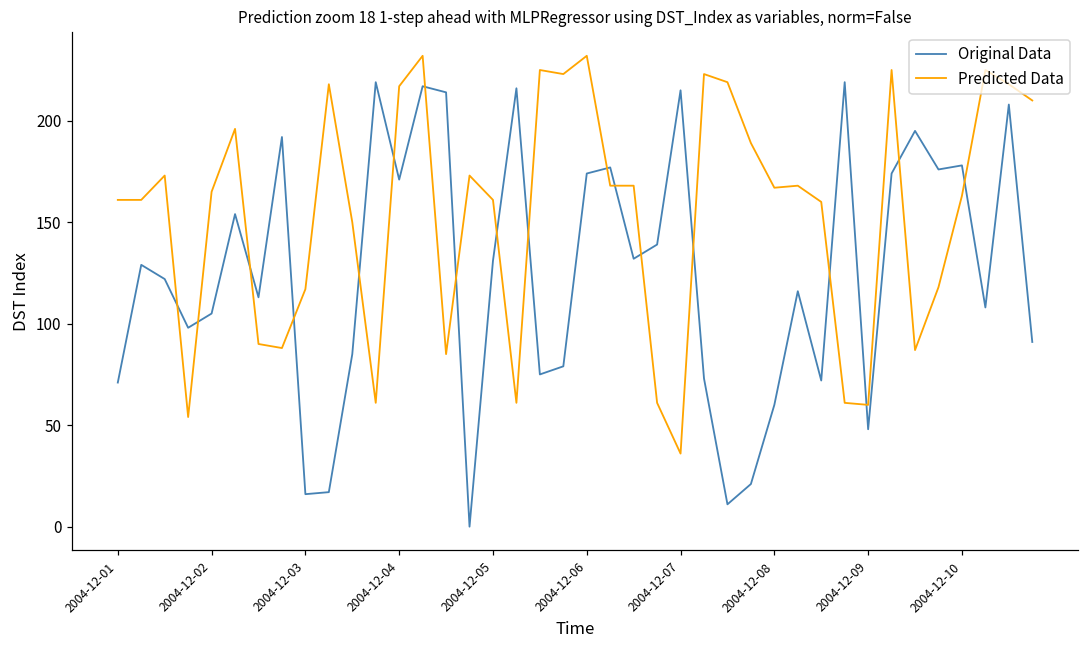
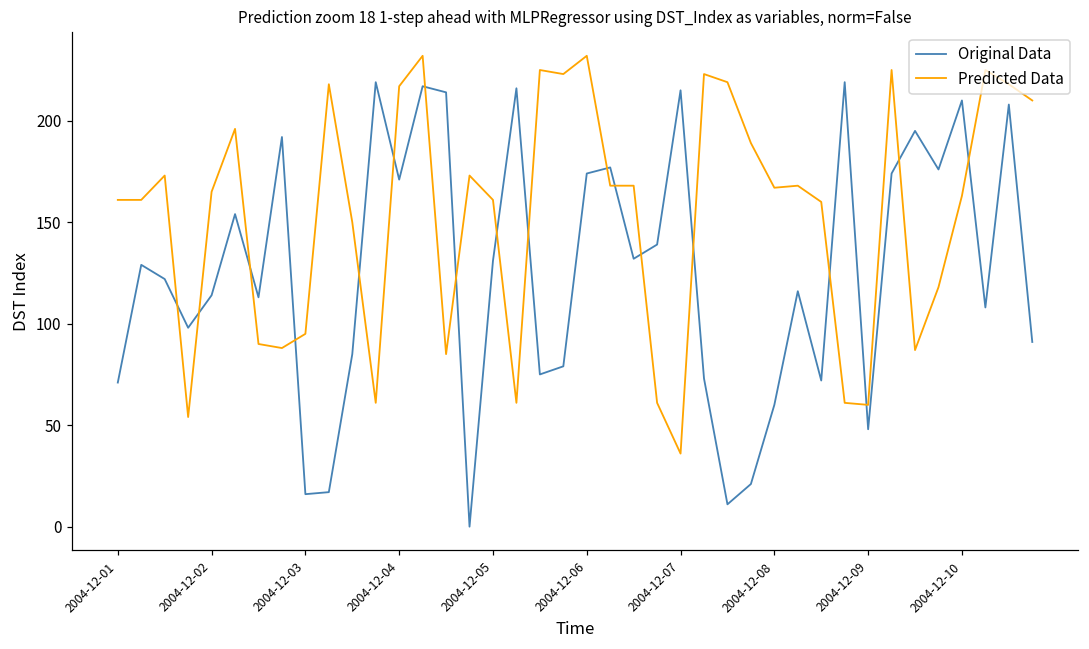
  {
    "Original Data": {
      "2004-12-01": 71,
-     "2004-12-02": 105,
+     "2004-12-02": 114,
      "2004-12-03": 16,
      "2004-12-04": 171,
      "2004-12-05": 131,
      "2004-12-06": 174,
      "2004-12-07": 215,
      "2004-12-08": 60,
      "2004-12-09": 48,
-     "2004-12-10": 178
+     "2004-12-10": 210
    },
    "Predicted Data": {
      "2004-12-01": 161,
      "2004-12-02": 165,
-     "2004-12-03": 117,
+     "2004-12-03": 95,
      "2004-12-04": 217,
      "2004-12-05": 161,
      "2004-12-06": 232,
      "2004-12-07": 36,
      "2004-12-08": 167,
      "2004-12-09": 60,
      "2004-12-10": 163
    }
  }
